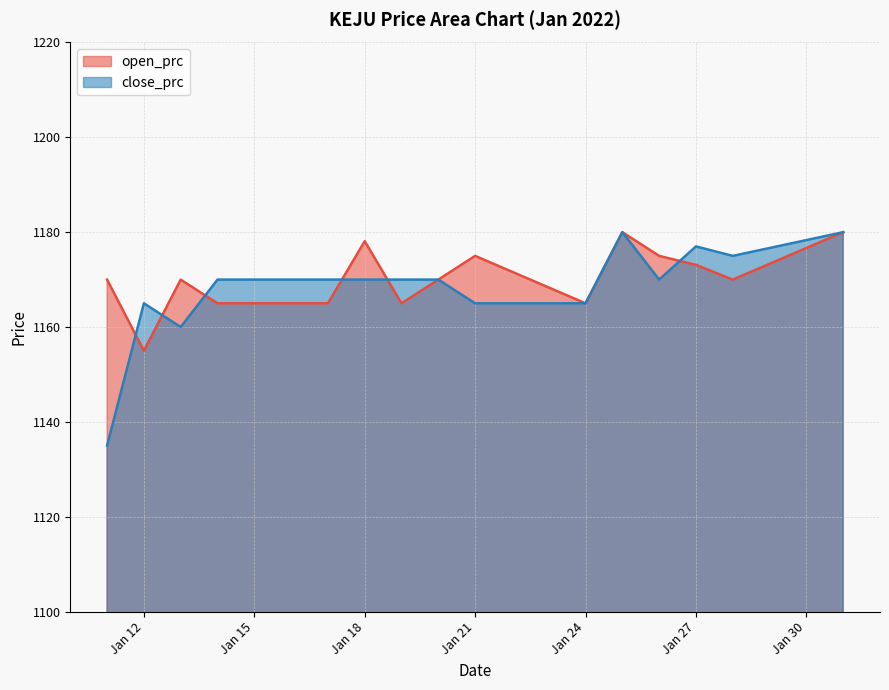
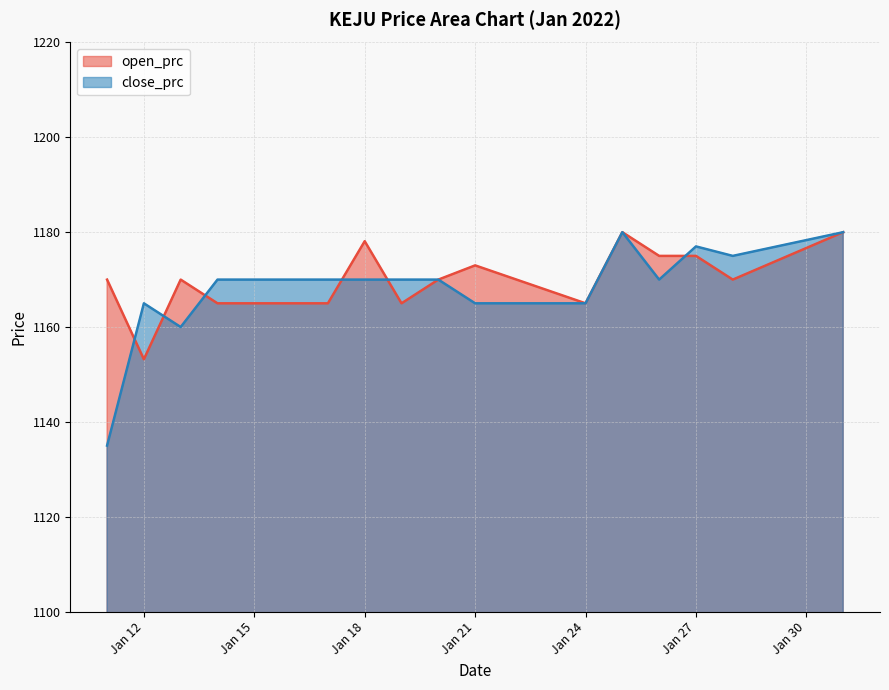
  {
    "open_prc": {
-     "Jan 12": 1155,
+     "Jan 12": 1153,
      "Jan 18": 1178,
-     "Jan 21": 1175,
-     "Jan 27": 1173
+     "Jan 21": 1173,
+     "Jan 27": 1175
    },
    "close_prc": {
      "Jan 12": 1165,
      "Jan 18": 1170,
      "Jan 21": 1165,
      "Jan 27": 1177
    }
  }
